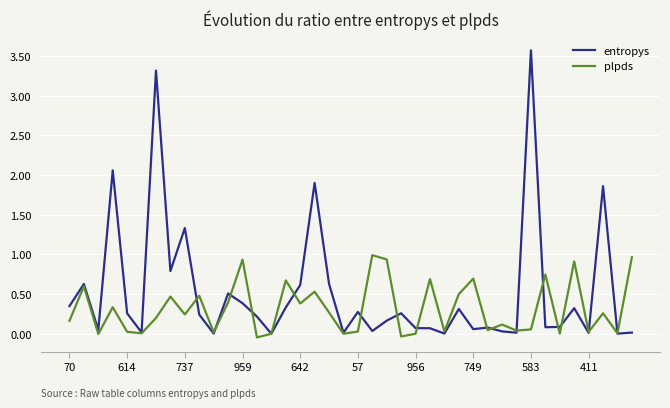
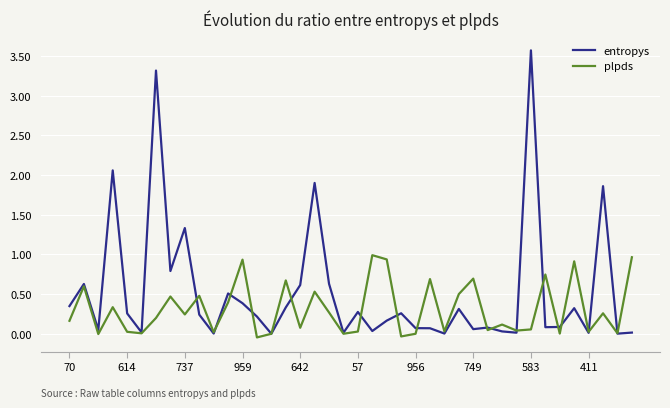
  {
    "entropys": {
      "70": 0.3,
      "614": 0.3,
      "737": 1.3,
      "959": 0.4,
      "642": 0.6,
      "57": 0.3,
      "956": 0.1,
      "749": 0.1,
      "583": 3.6
    },
    "plpds": {
      "70": 0.2,
      "614": 0.0,
      "737": 0.2,
      "959": 0.9,
-     "642": 0.4,
+     "642": 0.1,
      "57": 0.0,
      "956": 0.0,
      "749": 0.7,
      "583": 0.1
    }
  }
